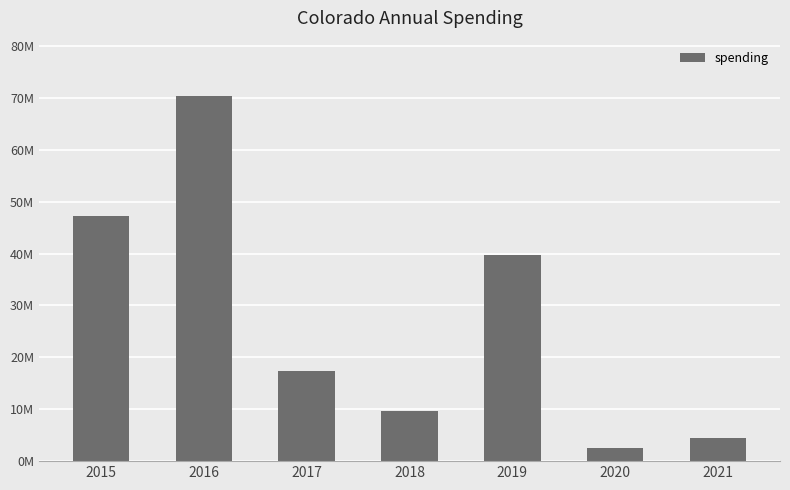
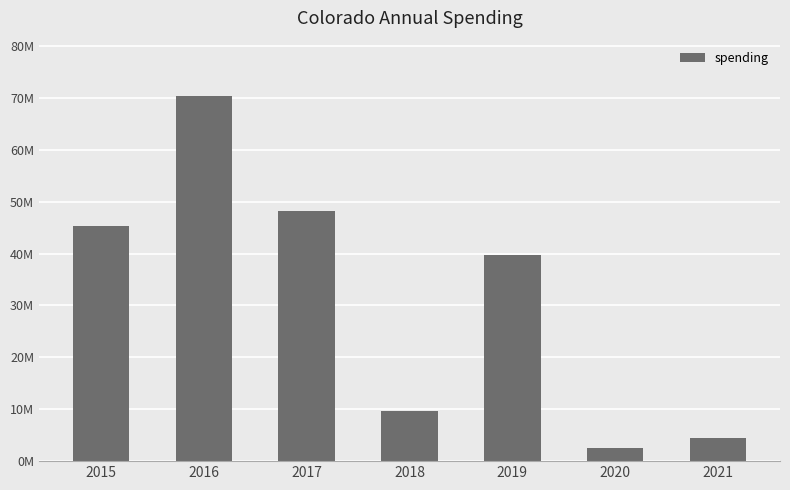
  {
-   "2015": 47000000,
+   "2015": 45000000,
    "2016": 70000000,
-   "2017": 17000000,
+   "2017": 48000000,
    "2018": 10000000,
    "2019": 40000000,
    "2020": 3000000,
    "2021": 5000000
  }
